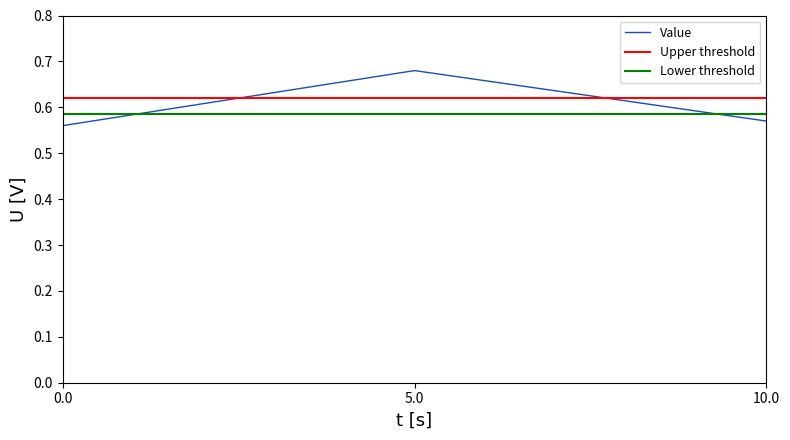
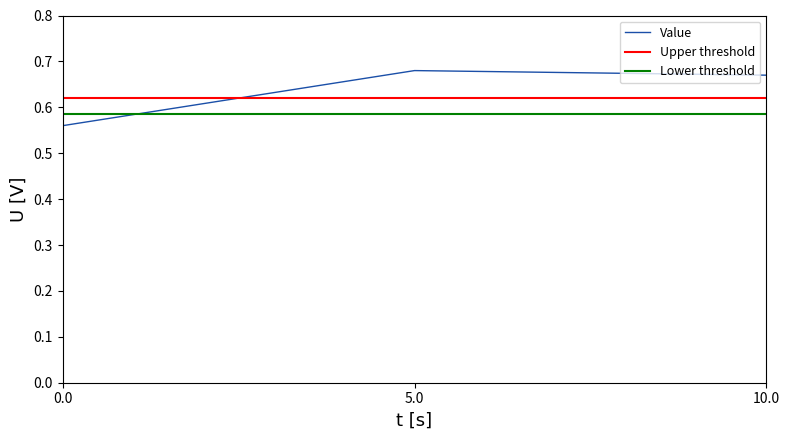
  {
    "0.0": 0.56,
    "5.0": 0.68,
-   "10.0": 0.57
+   "10.0": 0.67
  }
